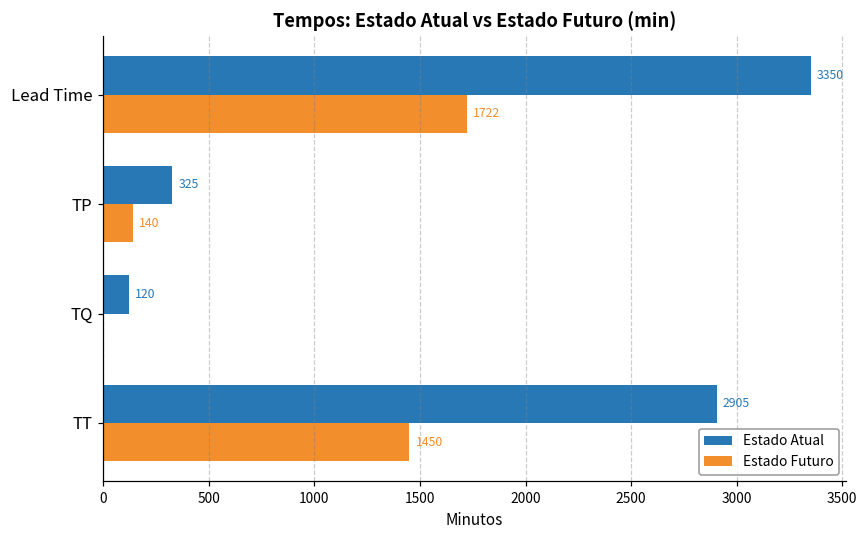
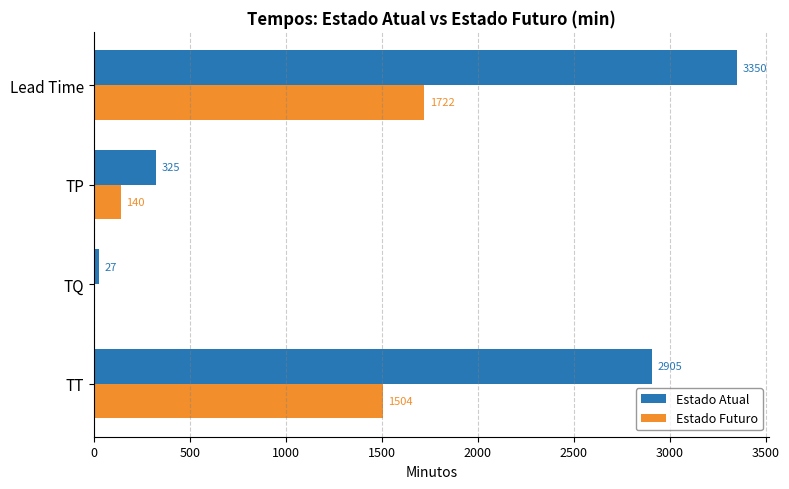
  {
    "Estado Atual": {
      "Lead Time": 3350,
      "TP": 325,
-     "TQ": 120,
+     "TQ": 27,
      "TT": 2905
    },
    "Estado Futuro": {
      "Lead Time": 1722,
      "TP": 140,
-     "TT": 1450
+     "TT": 1504
    }
  }
